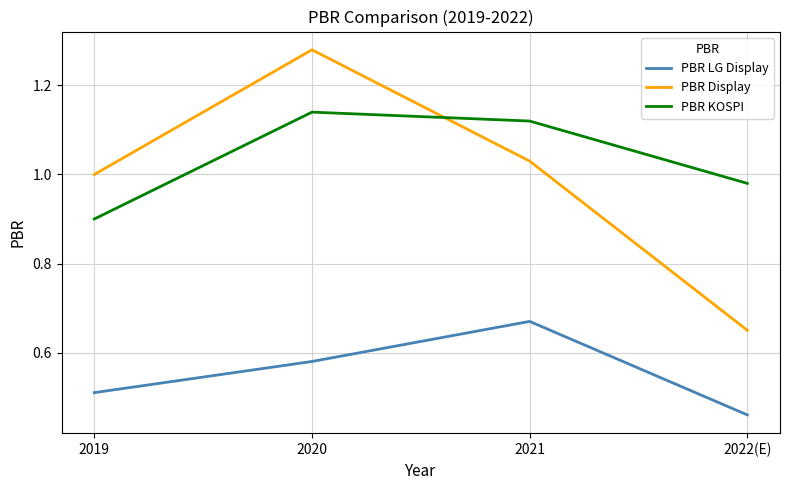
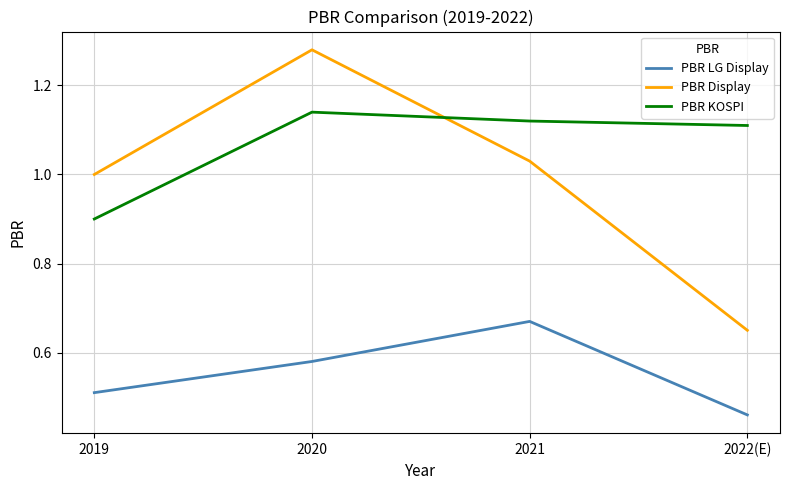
  {
    "PBR LG Display": {
      "2019": 0.51,
      "2020": 0.58,
      "2021": 0.67,
      "2022(E)": 0.46
    },
    "PBR Display": {
      "2019": 1.00,
      "2020": 1.28,
      "2021": 1.03,
      "2022(E)": 0.65
    },
    "PBR KOSPI": {
      "2019": 0.90,
      "2020": 1.14,
      "2021": 1.12,
-     "2022(E)": 0.98
+     "2022(E)": 1.11
    }
  }
